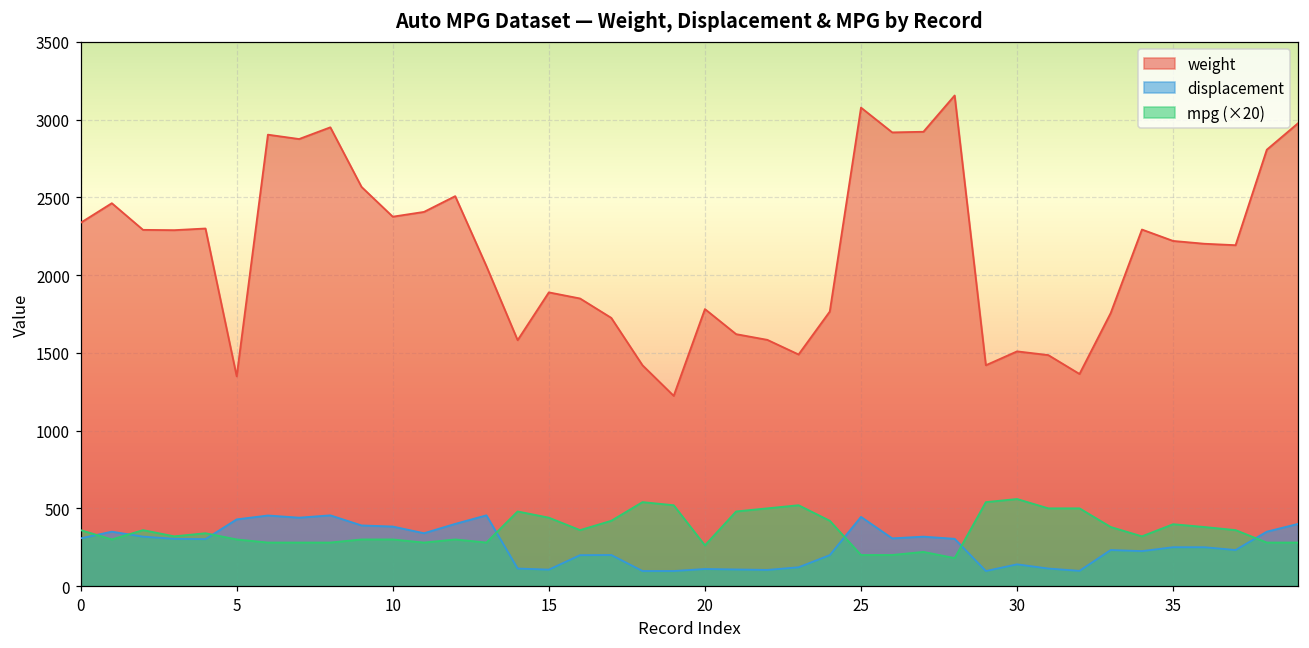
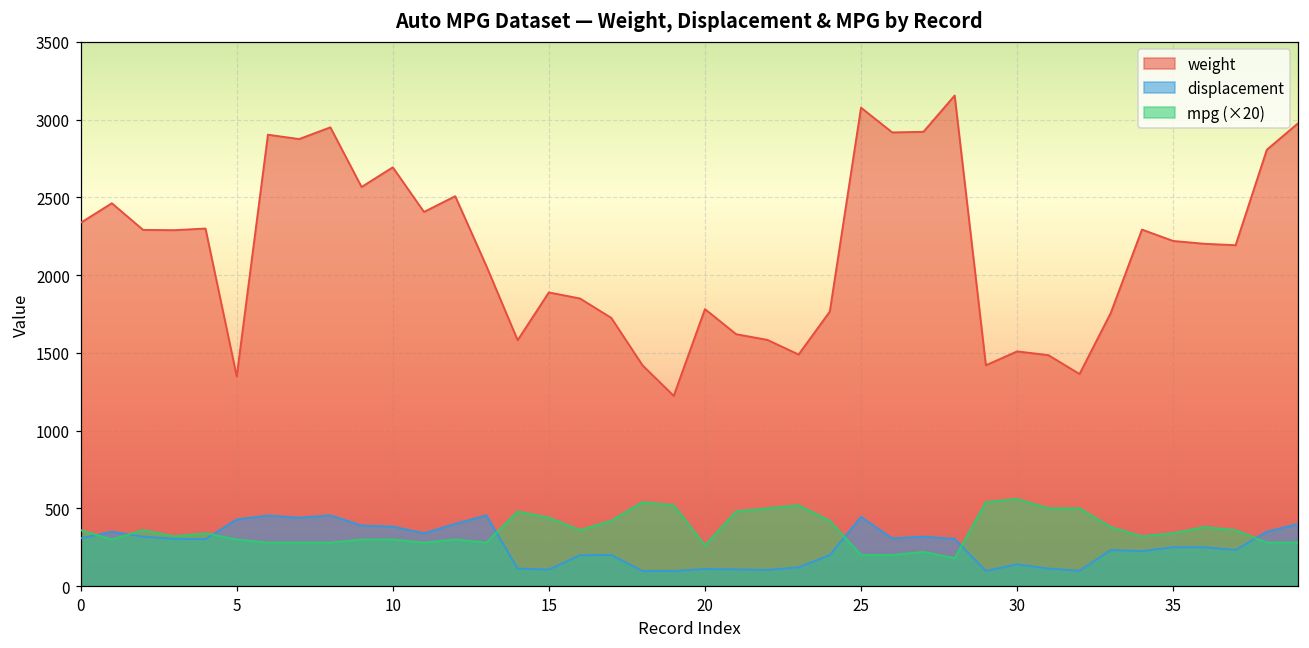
  {
    "weight": {
      "0": 2340,
      "5": 1350,
-     "10": 2380,
+     "10": 2690,
      "15": 1890,
      "20": 1780,
      "25": 3080,
      "30": 1510,
      "35": 2220
    },
    "displacement": {
      "0": 310,
      "5": 430,
      "10": 380,
      "15": 110,
      "20": 110,
      "25": 450,
      "30": 140,
      "35": 250
    },
    "mpg (×20)": {
      "0": 360,
      "5": 300,
      "10": 300,
      "15": 440,
      "20": 260,
      "25": 200,
      "30": 560,
-     "35": 400
+     "35": 340
    }
  }
